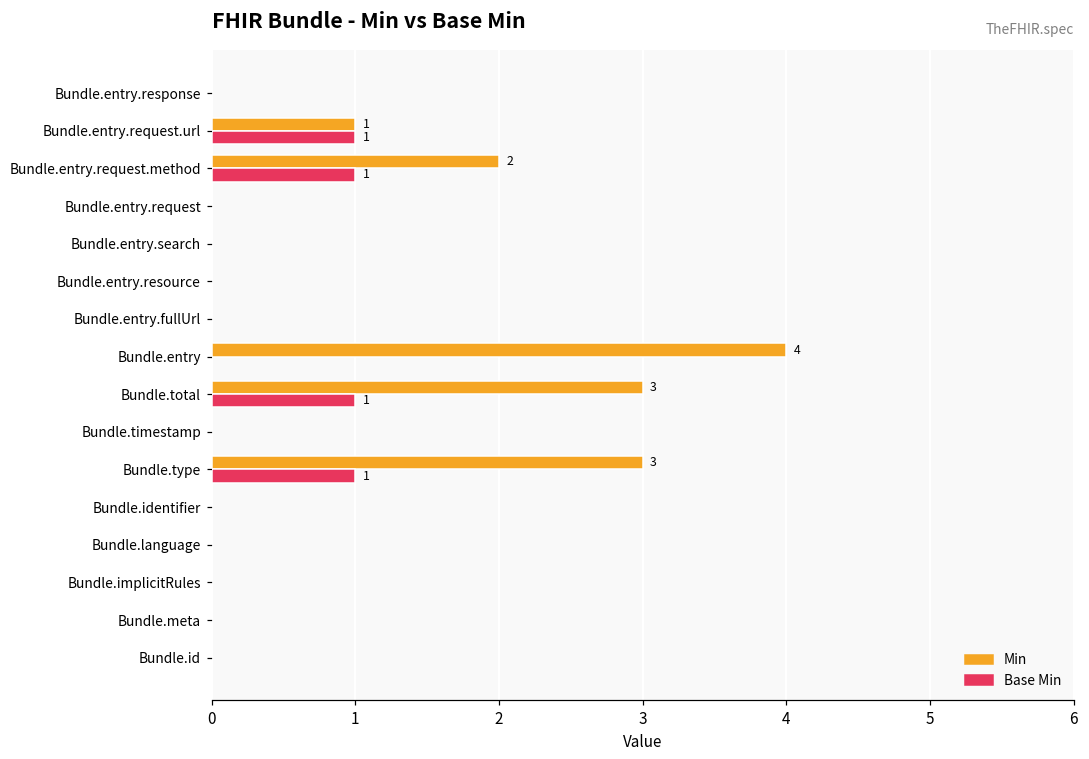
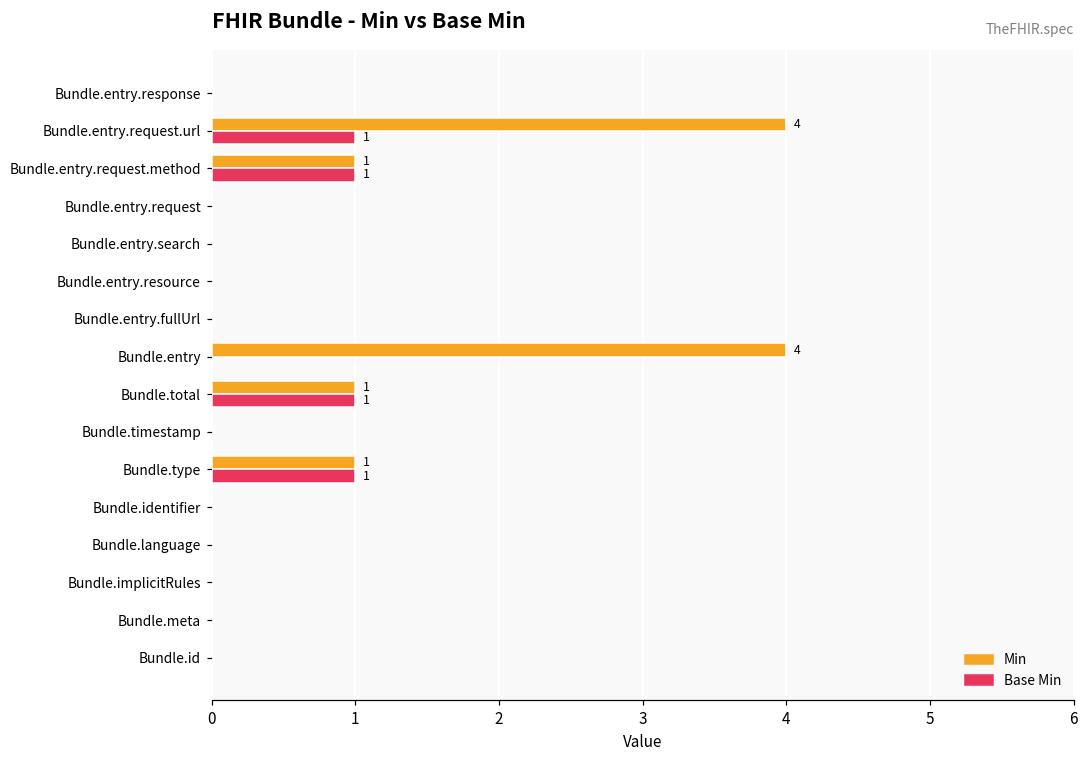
  {
    "Min": {
-     "Bundle.entry.request.url": 1,
-     "Bundle.entry.request.method": 2,
+     "Bundle.entry.request.url": 4,
+     "Bundle.entry.request.method": 1,
      "Bundle.entry": 4,
-     "Bundle.total": 3,
-     "Bundle.type": 3
+     "Bundle.total": 1,
+     "Bundle.type": 1
    },
    "Base Min": {
      "Bundle.entry.request.url": 1,
      "Bundle.entry.request.method": 1,
      "Bundle.total": 1,
      "Bundle.type": 1
    }
  }
